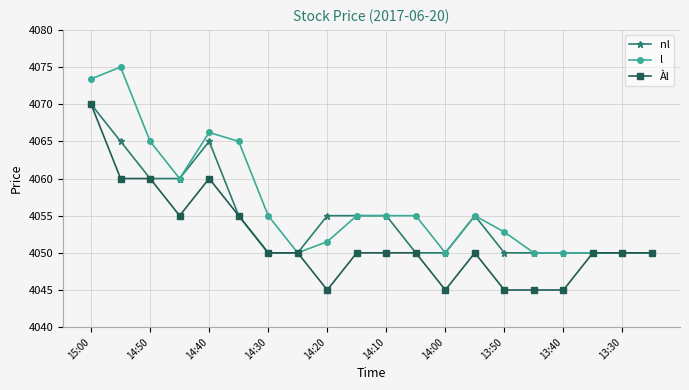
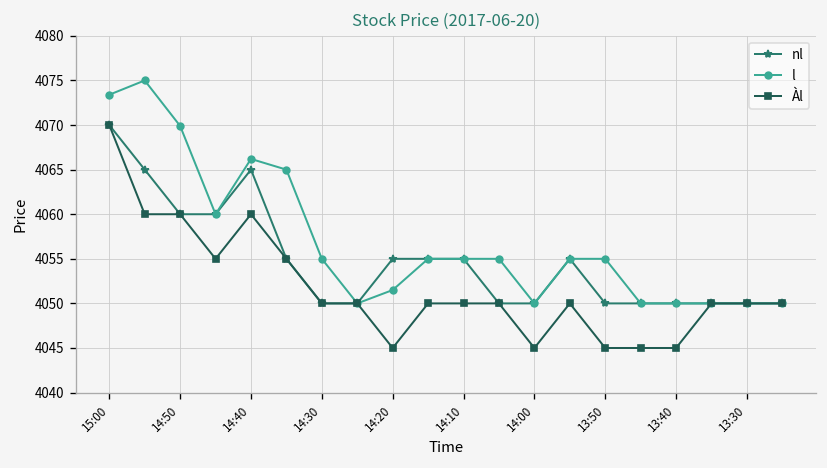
  {
    "l": {
      "15:00": 4073,
-     "14:50": 4065,
+     "14:50": 4070,
      "14:40": 4066,
      "14:30": 4055,
      "14:20": 4052,
-     "13:50": 4053
+     "13:50": 4055
    }
  }
